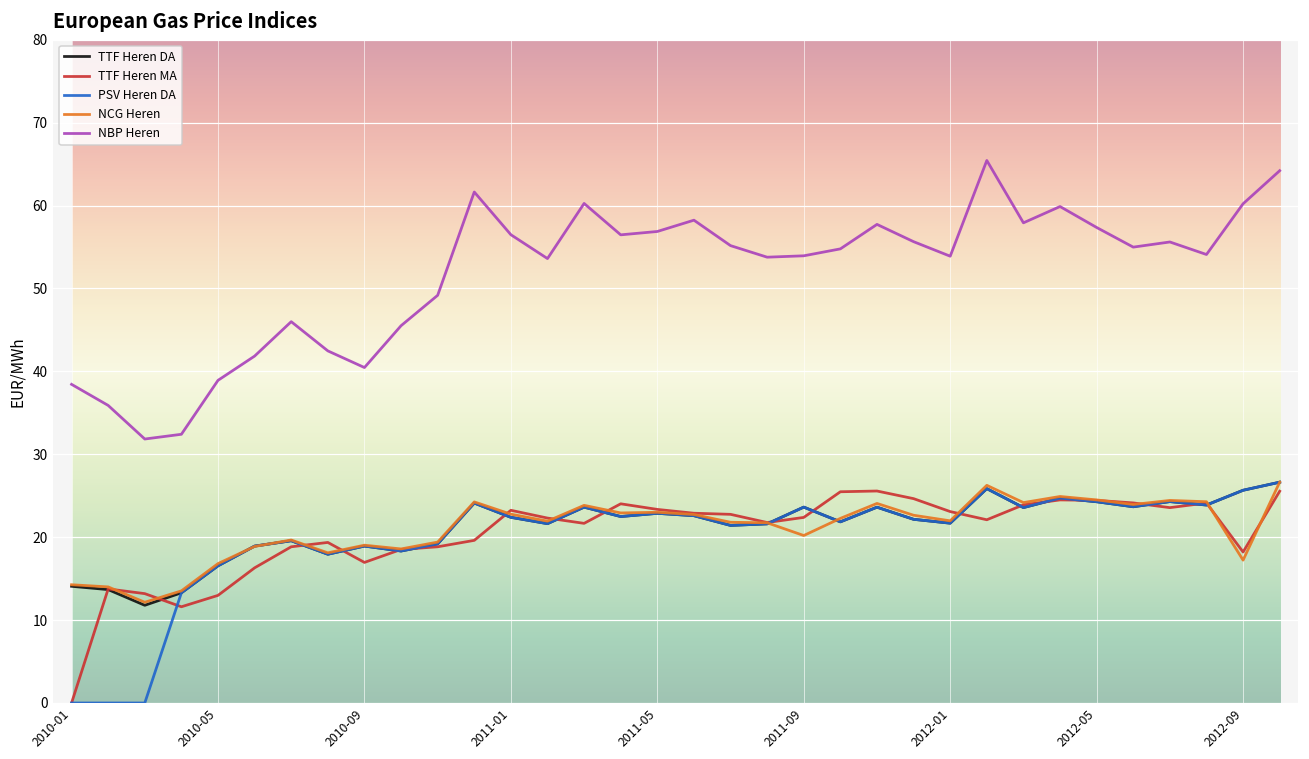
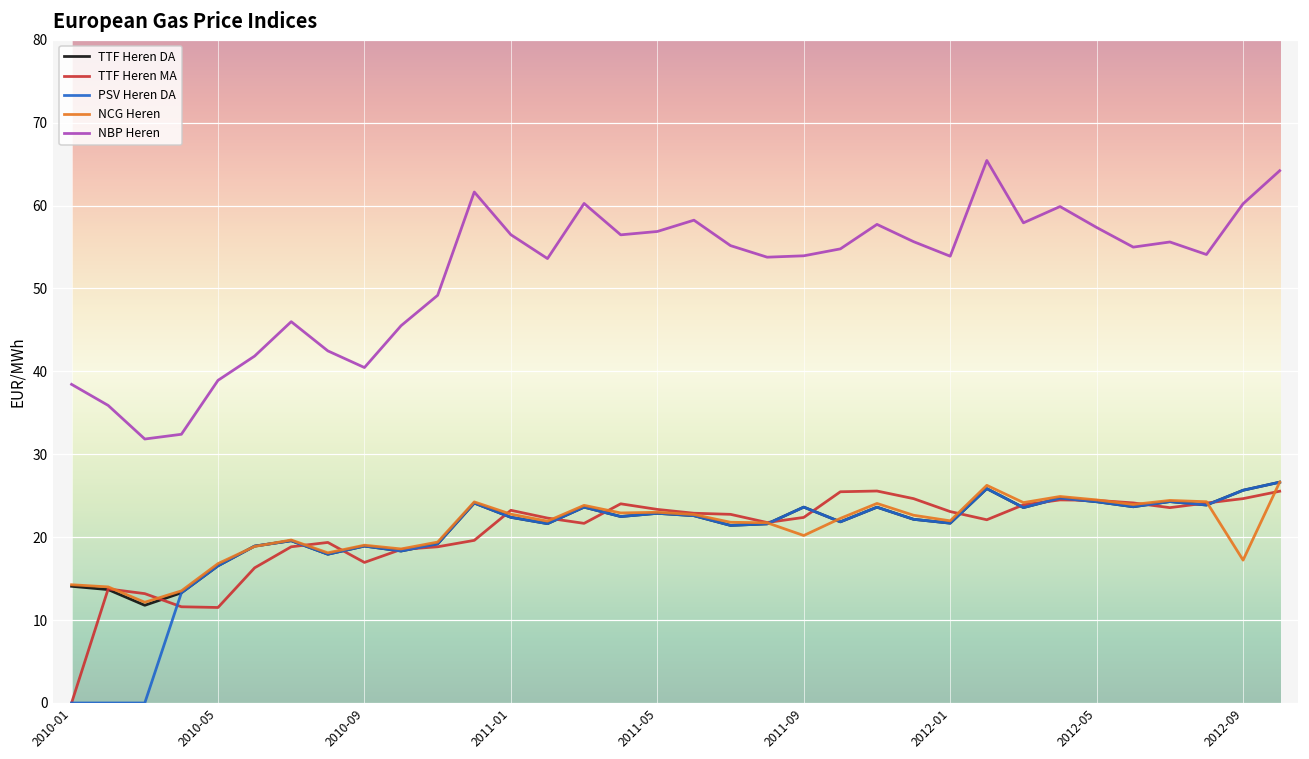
  {
    "TTF Heren MA": {
-     "2010-05": 13,
+     "2010-05": 12,
      "2010-09": 17,
      "2011-01": 23,
      "2011-05": 23,
      "2011-09": 22,
      "2012-01": 23,
-     "2012-09": 18
+     "2012-09": 25
    },
    "NCG Heren": {
      "2011-01": 23,
      "2011-09": 20,
      "2012-09": 17
    },
    "NBP Heren": {
      "2010-01": 38,
      "2010-05": 39,
      "2010-09": 40,
      "2011-01": 56,
      "2011-05": 57,
      "2011-09": 54,
      "2012-01": 54,
      "2012-05": 57,
      "2012-09": 60
    }
  }
